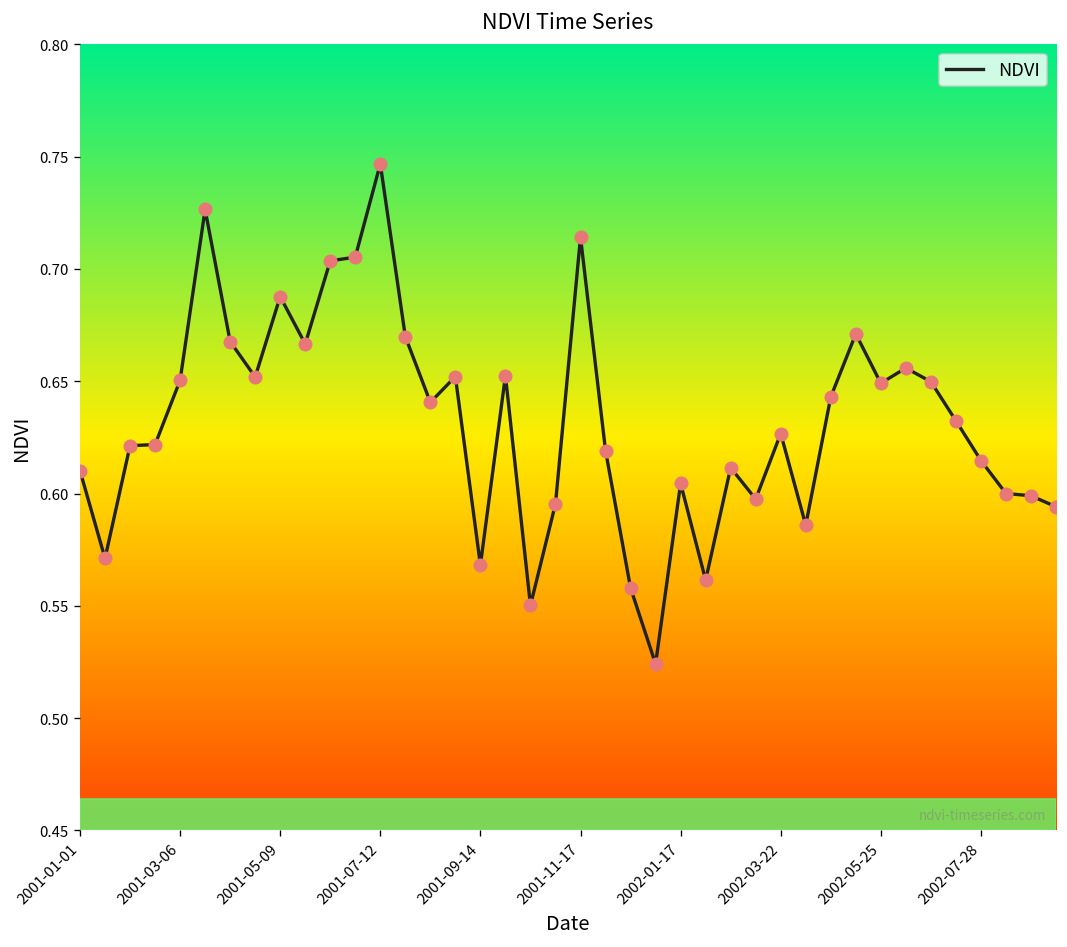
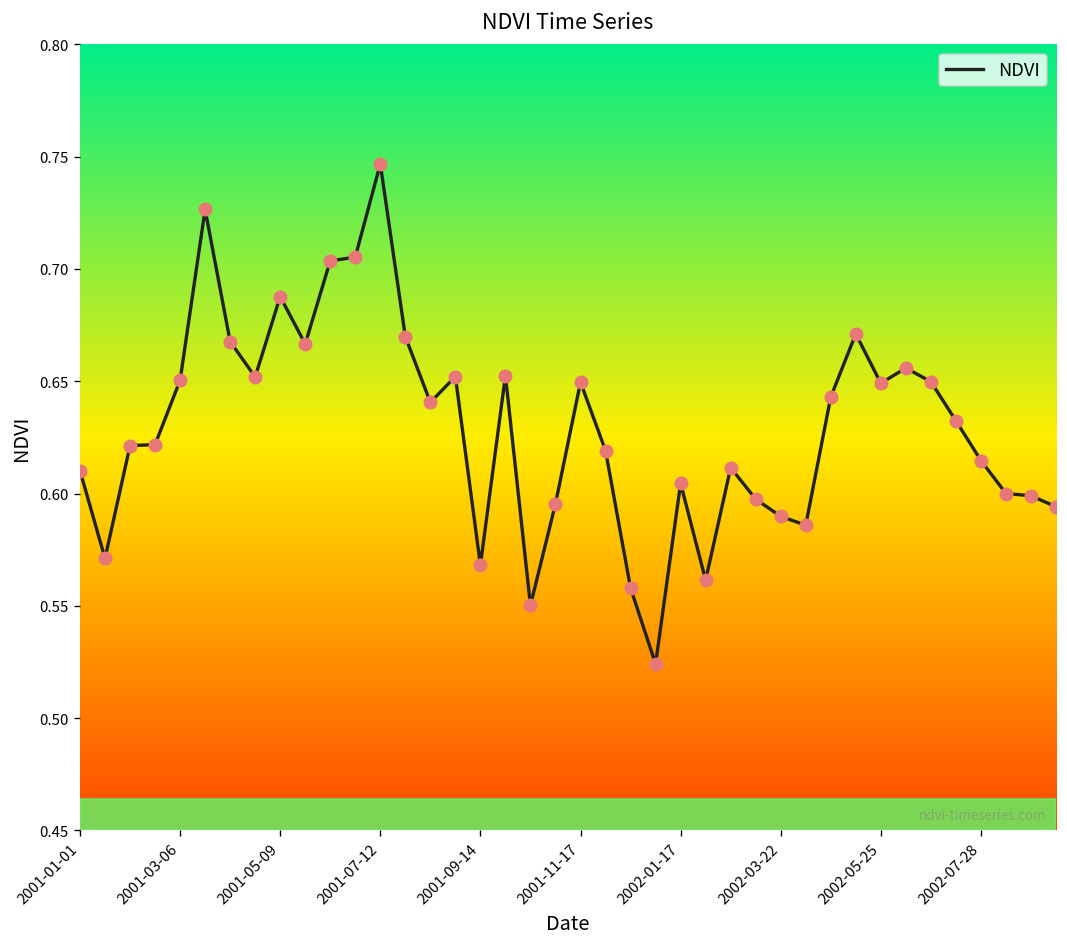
  {
    "2001-01-01": 0.610,
    "2001-03-06": 0.650,
    "2001-05-09": 0.688,
    "2001-07-12": 0.747,
    "2001-09-14": 0.568,
-   "2001-11-17": 0.714,
+   "2001-11-17": 0.650,
    "2002-01-17": 0.605,
-   "2002-03-22": 0.627,
+   "2002-03-22": 0.590,
    "2002-05-25": 0.649,
    "2002-07-28": 0.615
  }
